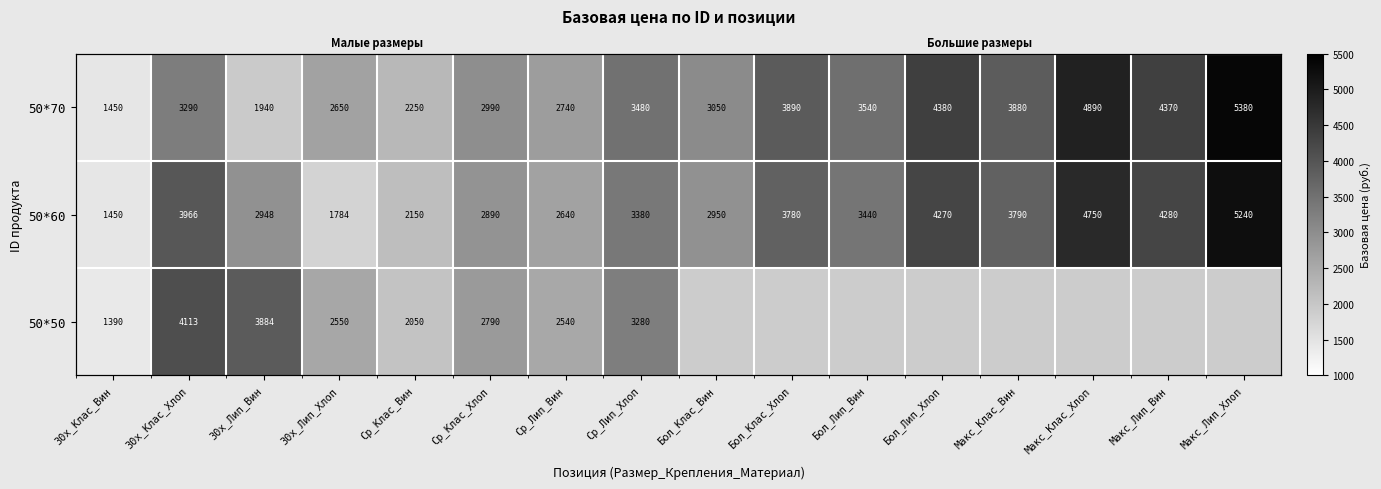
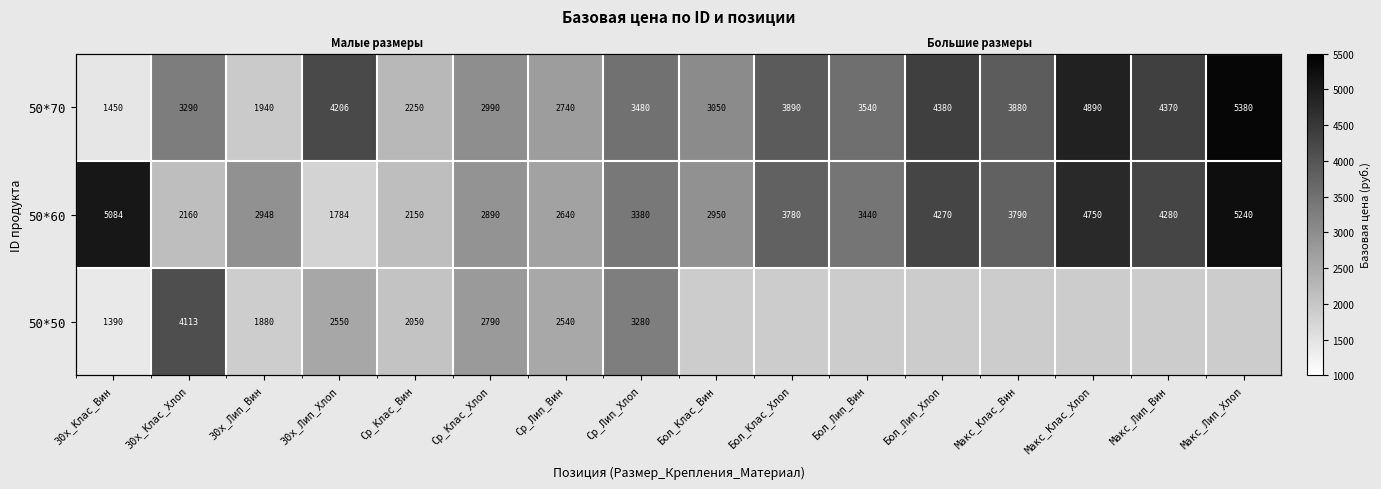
  {
    "50*70": {
      "30x_Клас_Вин": 1450,
      "30x_Клас_Хлоп": 3290,
      "30x_Лип_Вин": 1940,
-     "30x_Лип_Хлоп": 2650,
+     "30x_Лип_Хлоп": 4206,
      "Ср_Клас_Вин": 2250,
      "Ср_Клас_Хлоп": 2990,
      "Ср_Лип_Вин": 2740,
      "Ср_Лип_Хлоп": 3480,
      "Бол_Клас_Вин": 3050,
      "Бол_Клас_Хлоп": 3890,
      "Бол_Лип_Вин": 3540,
      "Бол_Лип_Хлоп": 4380,
      "Макс_Клас_Вин": 3880,
      "Макс_Клас_Хлоп": 4890,
      "Макс_Лип_Вин": 4370,
      "Макс_Лип_Хлоп": 5380
    },
    "50*60": {
-     "30x_Клас_Вин": 1450,
-     "30x_Клас_Хлоп": 3966,
+     "30x_Клас_Вин": 5084,
+     "30x_Клас_Хлоп": 2160,
      "30x_Лип_Вин": 2948,
      "30x_Лип_Хлоп": 1784,
      "Ср_Клас_Вин": 2150,
      "Ср_Клас_Хлоп": 2890,
      "Ср_Лип_Вин": 2640,
      "Ср_Лип_Хлоп": 3380,
      "Бол_Клас_Вин": 2950,
      "Бол_Клас_Хлоп": 3780,
      "Бол_Лип_Вин": 3440,
      "Бол_Лип_Хлоп": 4270,
      "Макс_Клас_Вин": 3790,
      "Макс_Клас_Хлоп": 4750,
      "Макс_Лип_Вин": 4280,
      "Макс_Лип_Хлоп": 5240
    },
    "50*50": {
      "30x_Клас_Вин": 1390,
      "30x_Клас_Хлоп": 4113,
-     "30x_Лип_Вин": 3884,
+     "30x_Лип_Вин": 1880,
      "30x_Лип_Хлоп": 2550,
      "Ср_Клас_Вин": 2050,
      "Ср_Клас_Хлоп": 2790,
      "Ср_Лип_Вин": 2540,
      "Ср_Лип_Хлоп": 3280
    }
  }
